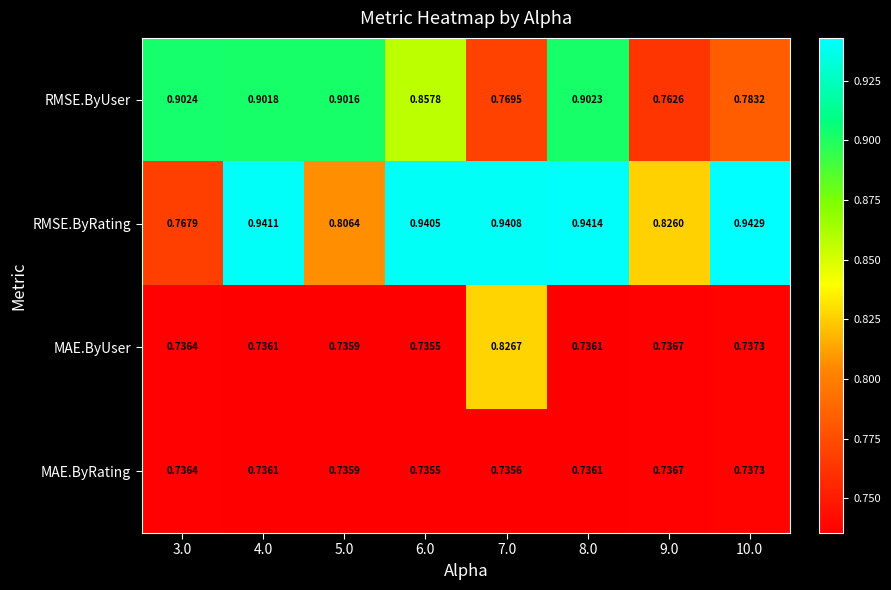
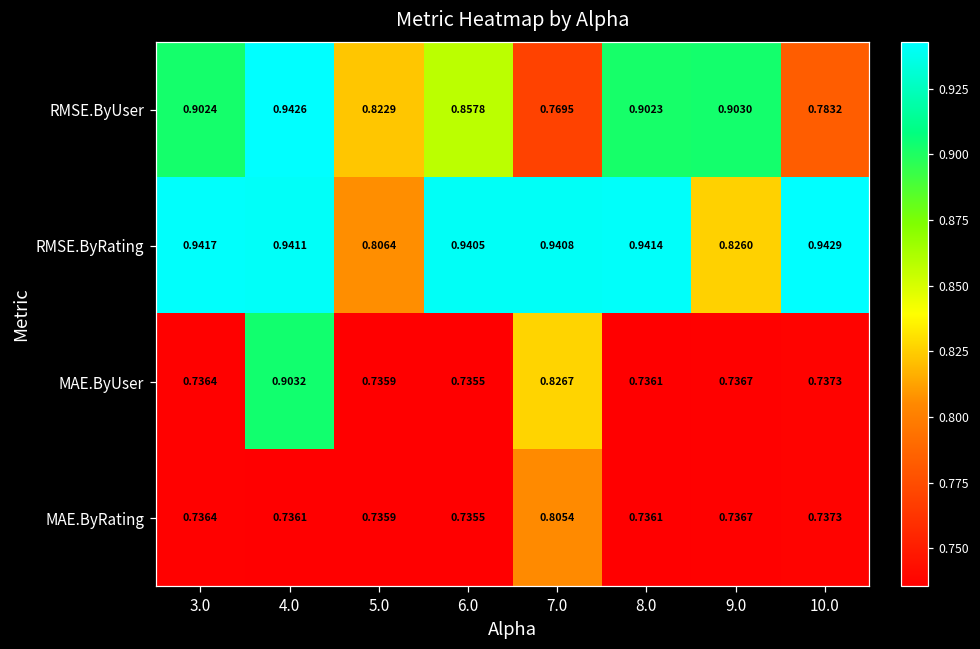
  {
    "RMSE.ByUser": {
      "3.0": 0.9024,
-     "4.0": 0.9018,
-     "5.0": 0.9016,
+     "4.0": 0.9426,
+     "5.0": 0.8229,
      "6.0": 0.8578,
      "7.0": 0.7695,
      "8.0": 0.9023,
-     "9.0": 0.7626,
+     "9.0": 0.9030,
      "10.0": 0.7832
    },
    "RMSE.ByRating": {
-     "3.0": 0.7679,
+     "3.0": 0.9417,
      "4.0": 0.9411,
      "5.0": 0.8064,
      "6.0": 0.9405,
      "7.0": 0.9408,
      "8.0": 0.9414,
      "9.0": 0.8260,
      "10.0": 0.9429
    },
    "MAE.ByUser": {
      "3.0": 0.7364,
-     "4.0": 0.7361,
+     "4.0": 0.9032,
      "5.0": 0.7359,
      "6.0": 0.7355,
      "7.0": 0.8267,
      "8.0": 0.7361,
      "9.0": 0.7367,
      "10.0": 0.7373
    },
    "MAE.ByRating": {
      "3.0": 0.7364,
      "4.0": 0.7361,
      "5.0": 0.7359,
      "6.0": 0.7355,
-     "7.0": 0.7356,
+     "7.0": 0.8054,
      "8.0": 0.7361,
      "9.0": 0.7367,
      "10.0": 0.7373
    }
  }
